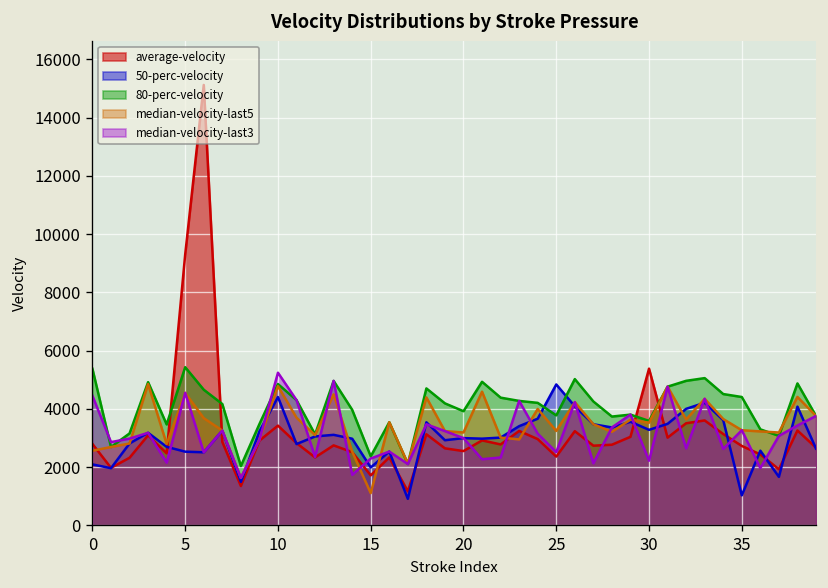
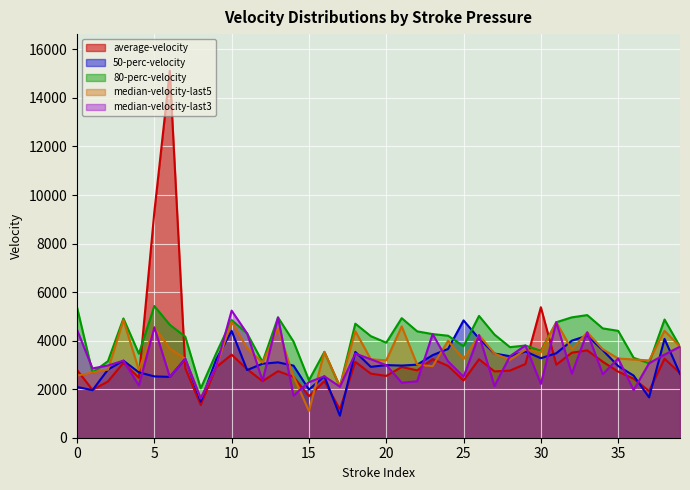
  {
    "average-velocity": {
      "0": 2800,
      "5": 9300,
      "10": 3400,
      "15": 1700,
      "20": 2500,
      "25": 2400,
      "30": 5400,
      "35": 2700
    },
    "50-perc-velocity": {
      "0": 2100,
      "5": 2500,
      "10": 4400,
      "15": 2000,
      "25": 4800,
      "30": 3300,
-     "35": 1000
+     "35": 3000
    },
    "80-perc-velocity": {
      "0": 5400,
      "5": 5400,
      "20": 3900,
      "25": 3800,
      "35": 4400
    },
    "median-velocity-last5": {
      "0": 2600,
      "15": 1100,
      "20": 3200,
      "25": 3200
    },
    "median-velocity-last3": {
      "0": 4400,
      "10": 5200,
      "25": 2500,
      "30": 2200
    }
  }
